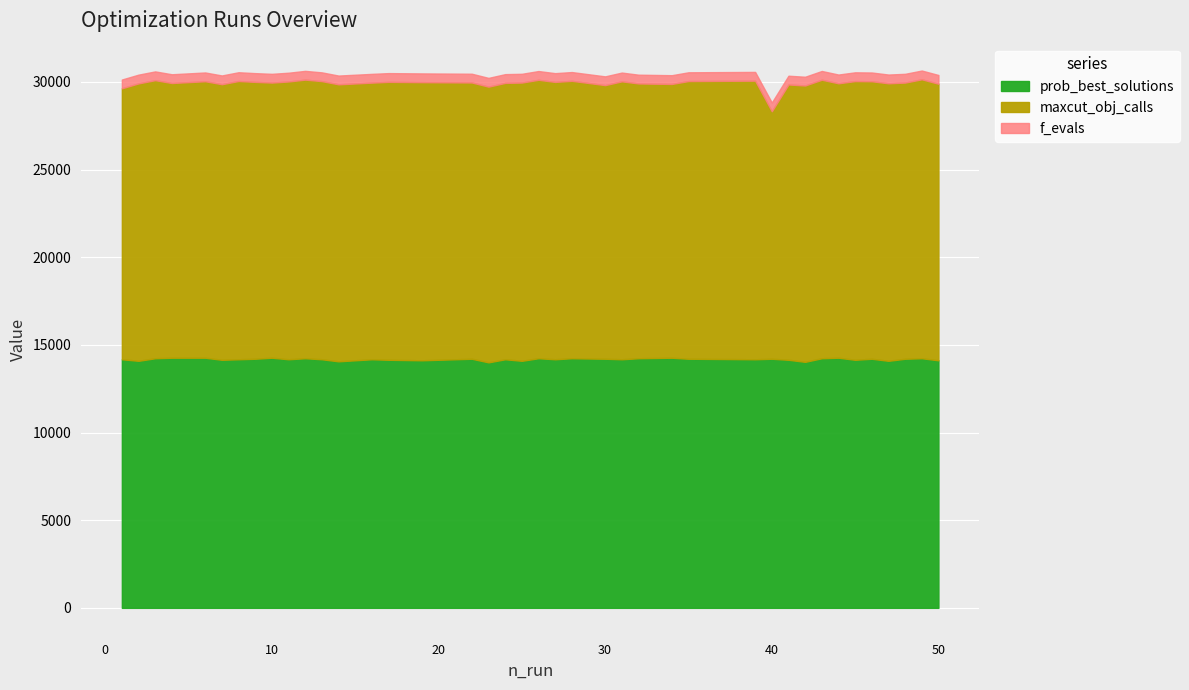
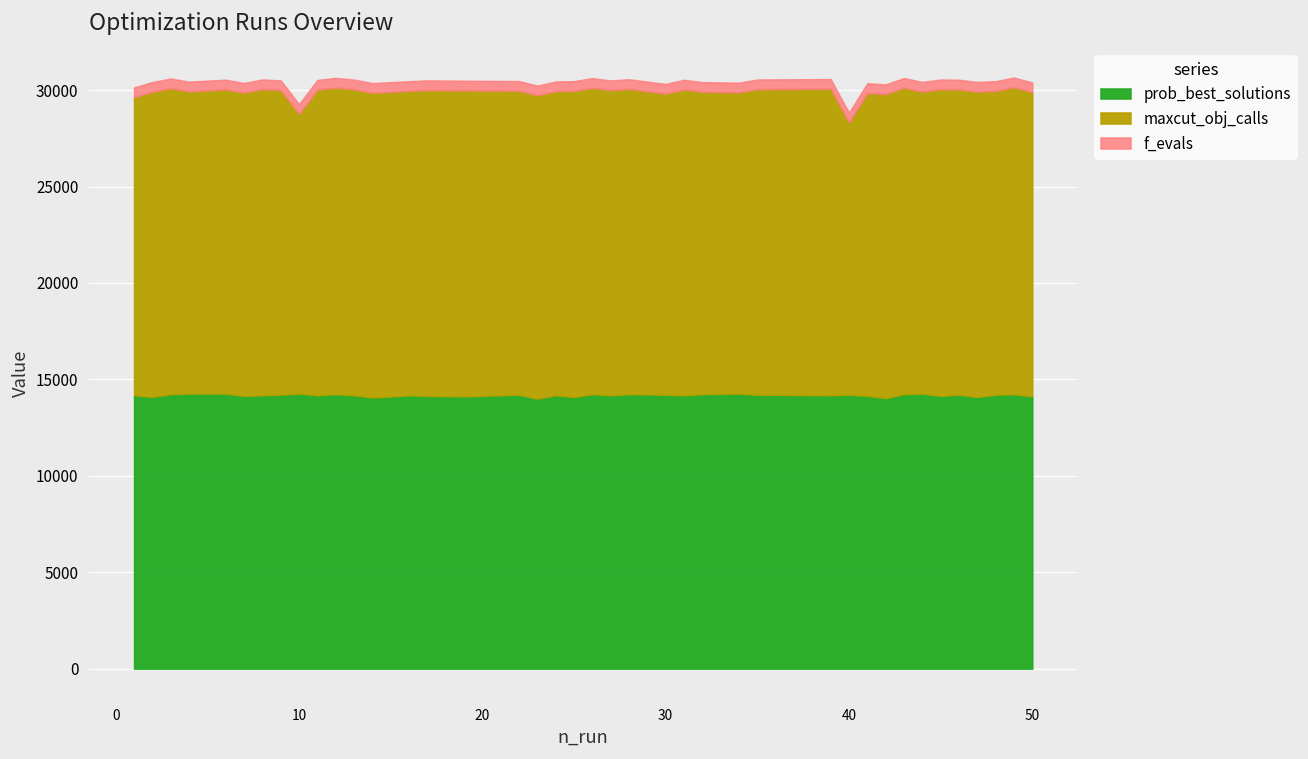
  {
    "prob_best_solutions": {
      "10": 14300,
      "30": 14200,
      "40": 14200,
      "50": 14100
    },
    "maxcut_obj_calls": {
-     "10": 15700,
+     "10": 14500,
      "30": 15600,
      "40": 14100,
      "50": 15800
    },
    "f_evals": {
      "10": 500,
      "30": 500,
      "40": 500,
      "50": 500
    }
  }
